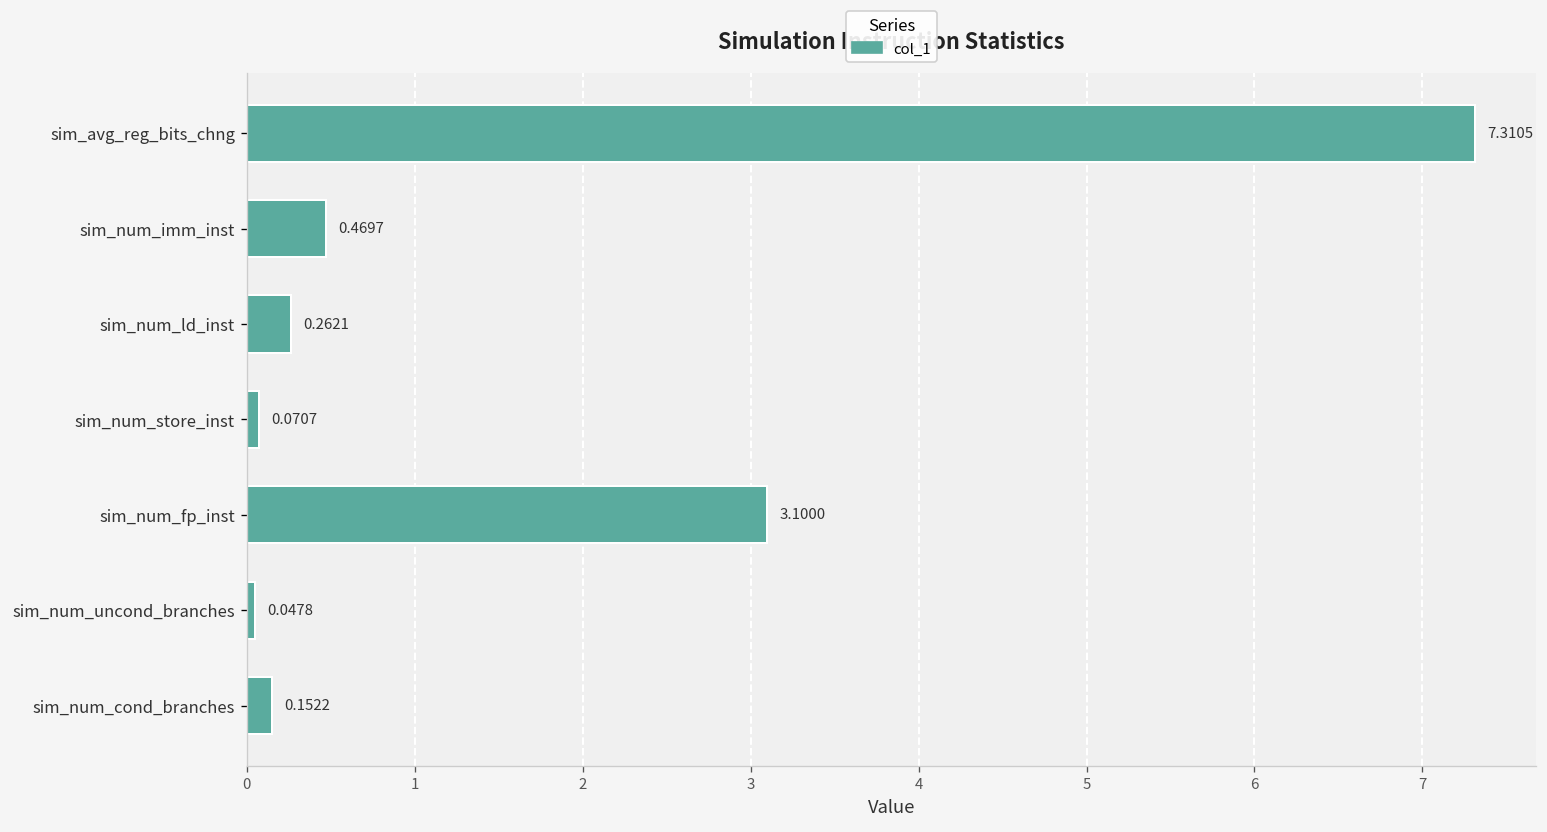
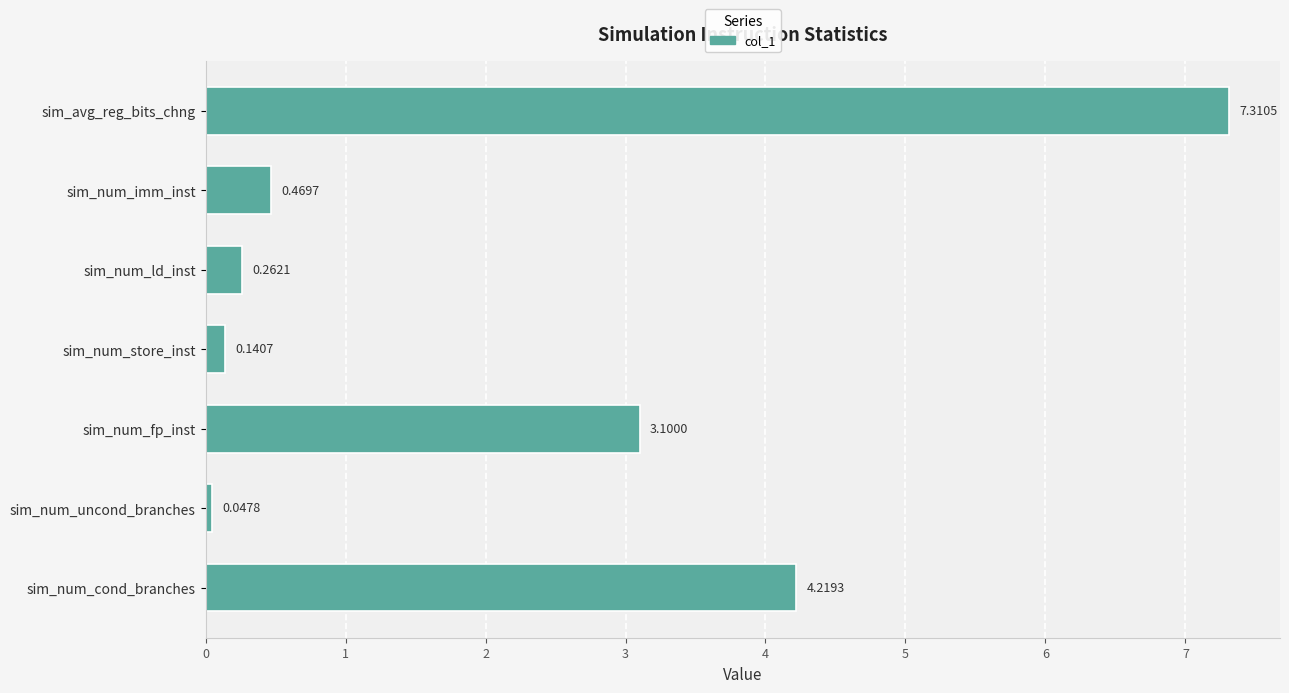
  {
    "sim_avg_reg_bits_chng": 7.3105,
    "sim_num_imm_inst": 0.4697,
    "sim_num_ld_inst": 0.2621,
-   "sim_num_store_inst": 0.0707,
+   "sim_num_store_inst": 0.1407,
    "sim_num_fp_inst": 3.1000,
    "sim_num_uncond_branches": 0.0478,
-   "sim_num_cond_branches": 0.1522
+   "sim_num_cond_branches": 4.2193
  }
